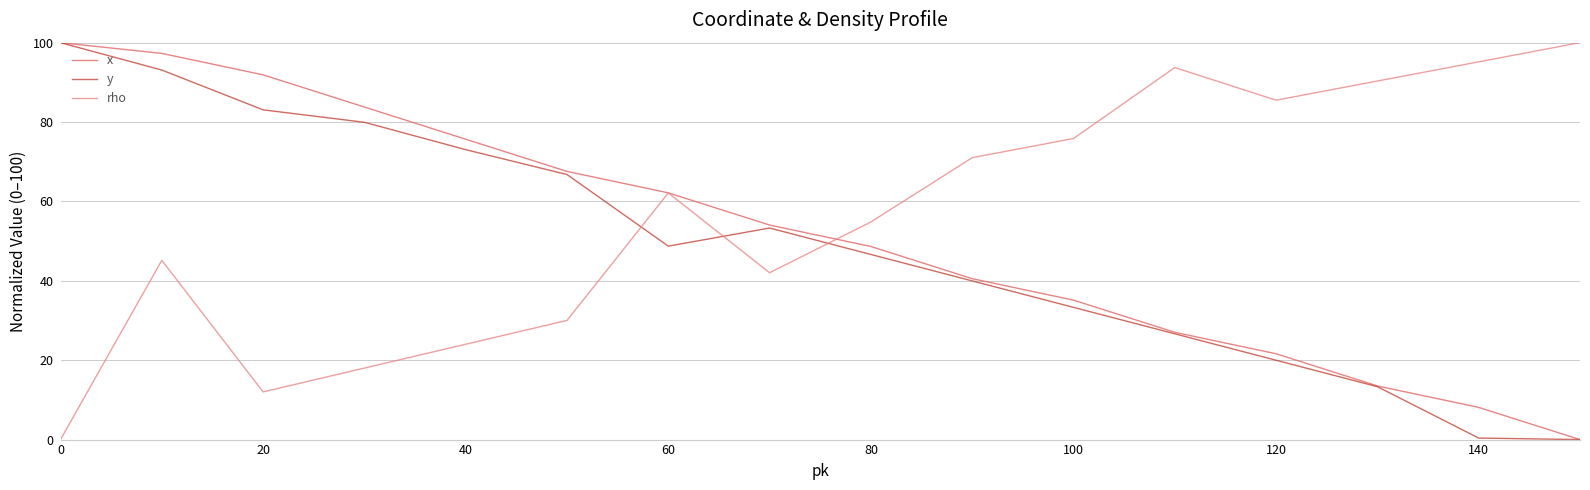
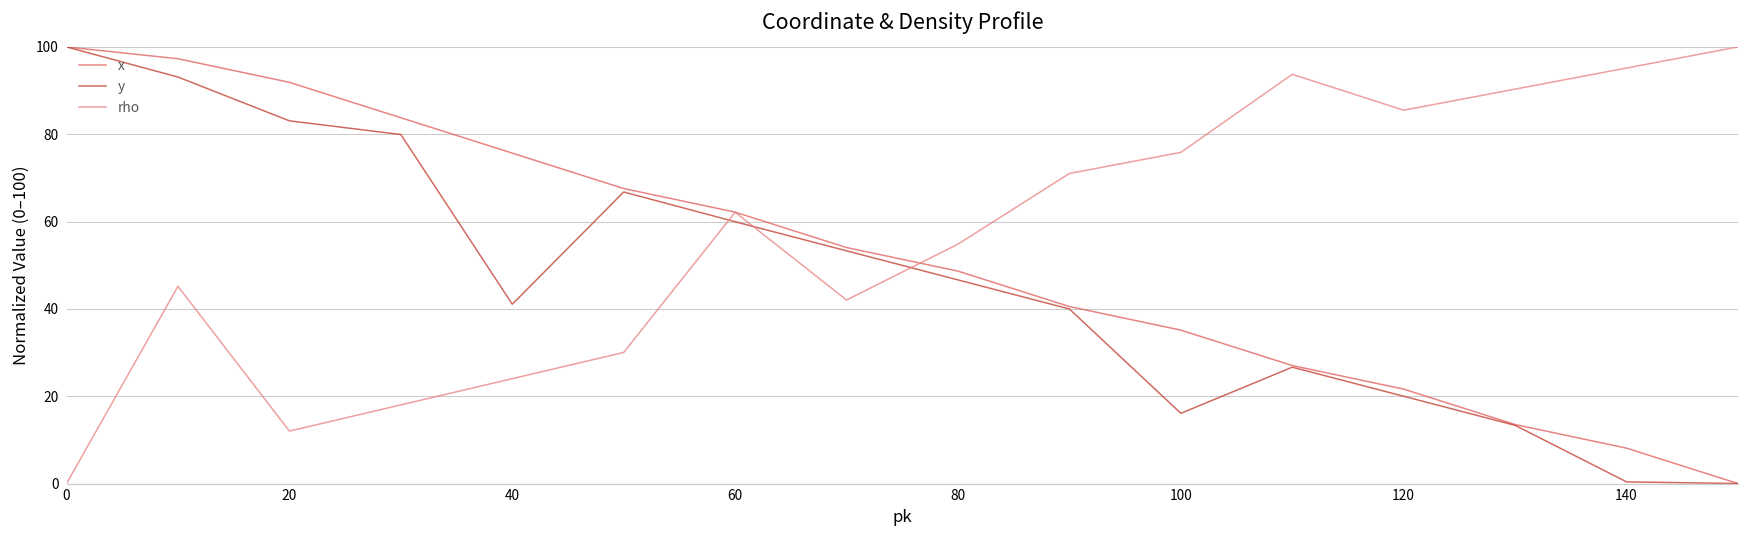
  {
    "y": {
      "20": 83,
-     "40": 73,
-     "60": 49,
+     "40": 41,
+     "60": 60,
      "80": 47,
-     "100": 33,
+     "100": 16,
      "120": 20,
      "140": 0
    }
  }
